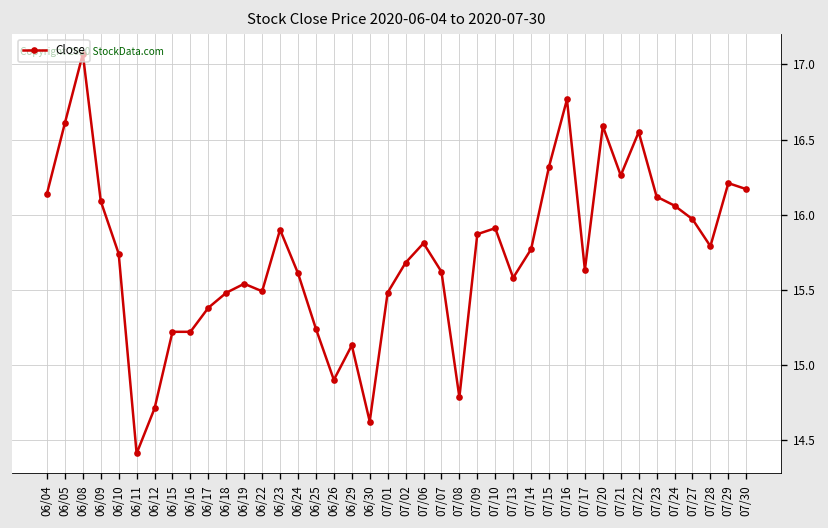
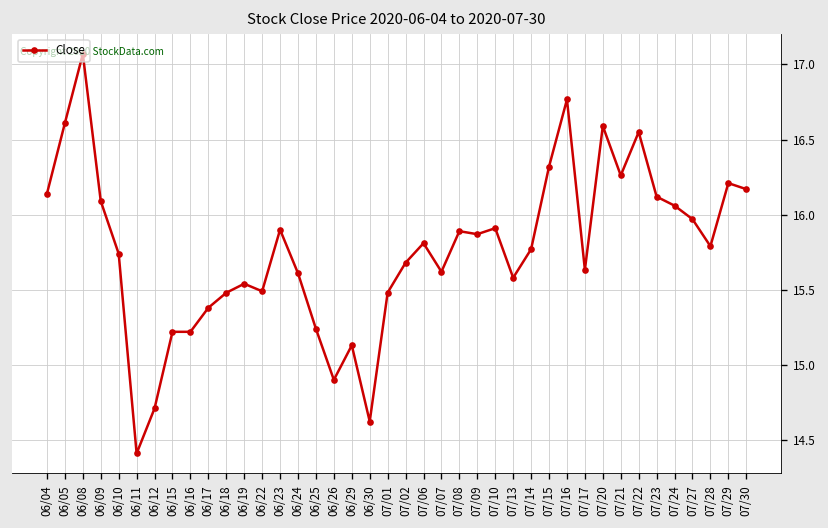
  {
    "06/04": 16.14,
    "06/05": 16.61,
    "06/09": 16.09,
    "06/10": 15.74,
    "06/11": 14.41,
    "06/12": 14.71,
    "06/15": 15.22,
    "06/16": 15.22,
    "06/17": 15.38,
    "06/18": 15.48,
    "06/19": 15.54,
    "06/22": 15.49,
    "06/23": 15.90,
    "06/24": 15.61,
    "06/25": 15.24,
    "06/26": 14.90,
    "06/29": 15.13,
    "06/30": 14.62,
    "07/01": 15.48,
    "07/02": 15.68,
    "07/06": 15.81,
    "07/07": 15.62,
-   "07/08": 14.78,
+   "07/08": 15.89,
    "07/09": 15.87,
    "07/10": 15.91,
    "07/13": 15.58,
    "07/14": 15.77,
    "07/15": 16.32,
    "07/16": 16.77,
    "07/17": 15.63,
    "07/20": 16.59,
    "07/21": 16.26,
    "07/22": 16.55,
    "07/23": 16.12,
    "07/24": 16.06,
    "07/27": 15.97,
    "07/28": 15.79,
    "07/29": 16.21,
    "07/30": 16.17
  }
